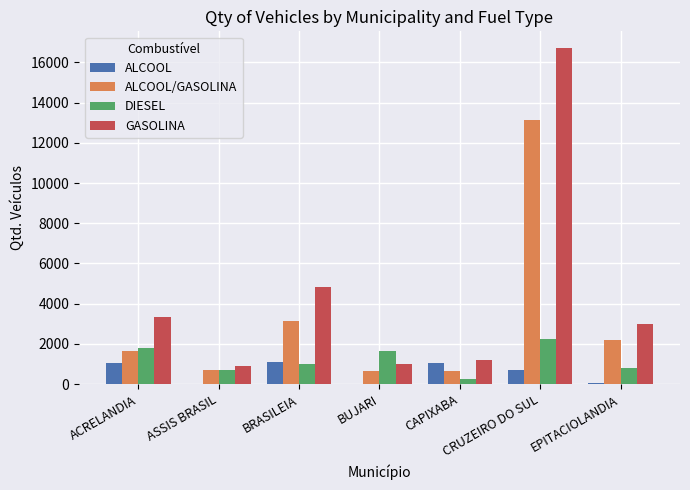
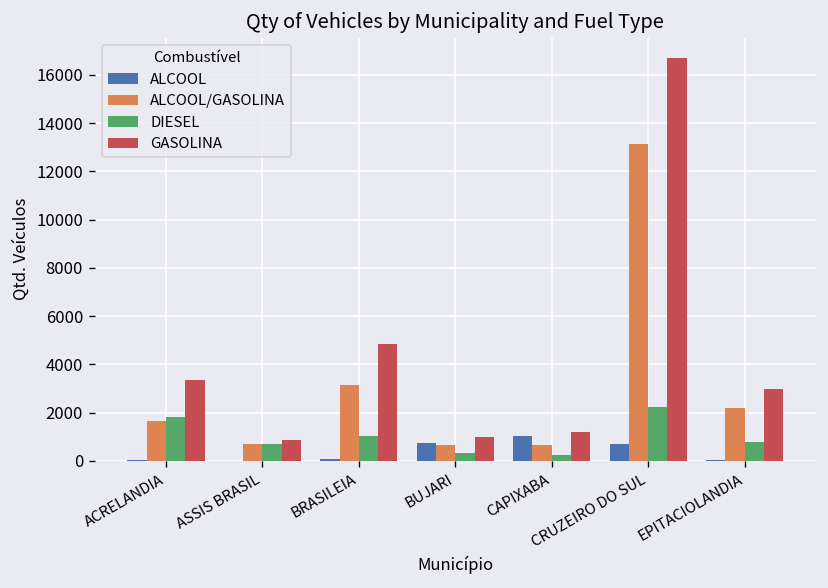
  {
    "ALCOOL": {
-     "ACRELANDIA": 1000,
-     "BRASILEIA": 1100,
-     "BUJARI": 0,
+     "ACRELANDIA": 100,
+     "BRASILEIA": 100,
+     "BUJARI": 800,
      "CAPIXABA": 1000,
      "CRUZEIRO DO SUL": 700
    },
    "DIESEL": {
      "ACRELANDIA": 1800,
      "ASSIS BRASIL": 700,
      "BRASILEIA": 1000,
-     "BUJARI": 1600,
+     "BUJARI": 300,
      "CAPIXABA": 200,
      "CRUZEIRO DO SUL": 2200,
      "EPITACIOLANDIA": 800
    }
  }
